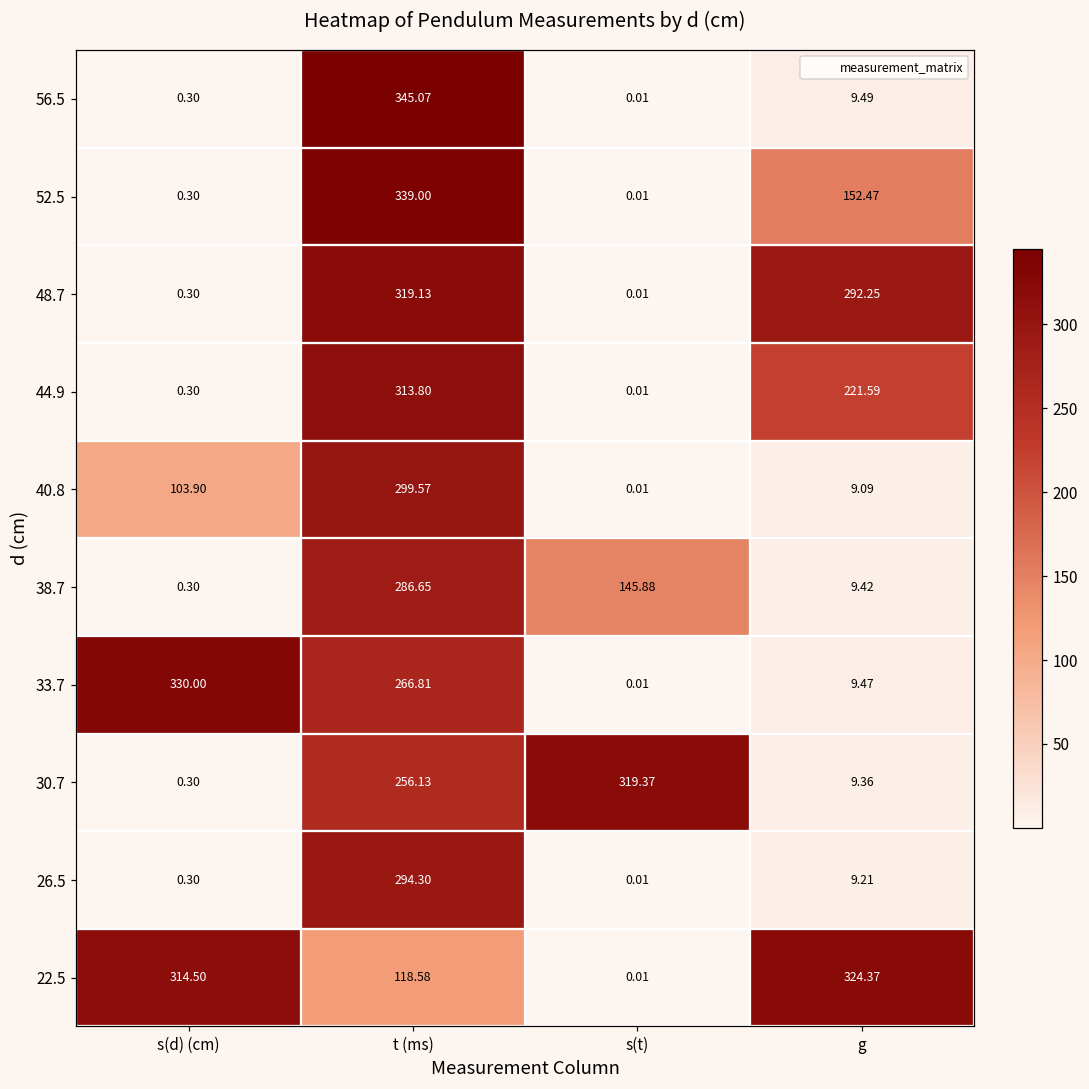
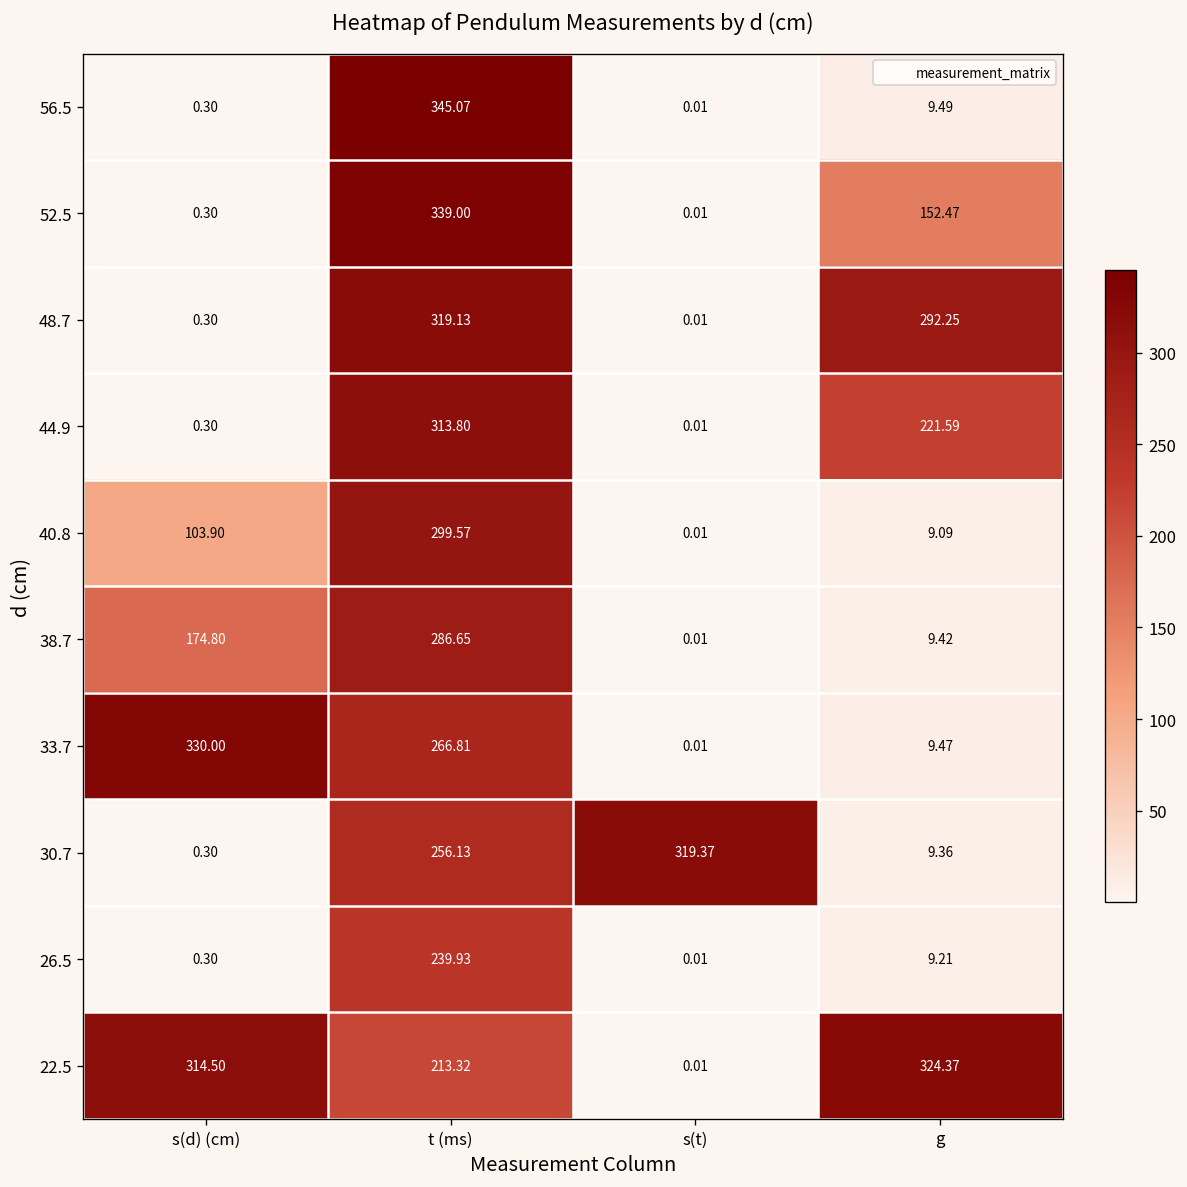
  {
    "56.5": {
      "s(d) (cm)": 0.30,
      "t (ms)": 345.07,
      "s(t)": 0.01,
      "g": 9.49
    },
    "52.5": {
      "s(d) (cm)": 0.30,
      "t (ms)": 339.00,
      "s(t)": 0.01,
      "g": 152.47
    },
    "48.7": {
      "s(d) (cm)": 0.30,
      "t (ms)": 319.13,
      "s(t)": 0.01,
      "g": 292.25
    },
    "44.9": {
      "s(d) (cm)": 0.30,
      "t (ms)": 313.80,
      "s(t)": 0.01,
      "g": 221.59
    },
    "40.8": {
      "s(d) (cm)": 103.90,
      "t (ms)": 299.57,
      "s(t)": 0.01,
      "g": 9.09
    },
    "38.7": {
-     "s(d) (cm)": 0.30,
+     "s(d) (cm)": 174.80,
      "t (ms)": 286.65,
-     "s(t)": 145.88,
+     "s(t)": 0.01,
      "g": 9.42
    },
    "33.7": {
      "s(d) (cm)": 330.00,
      "t (ms)": 266.81,
      "s(t)": 0.01,
      "g": 9.47
    },
    "30.7": {
      "s(d) (cm)": 0.30,
      "t (ms)": 256.13,
      "s(t)": 319.37,
      "g": 9.36
    },
    "26.5": {
      "s(d) (cm)": 0.30,
-     "t (ms)": 294.30,
+     "t (ms)": 239.93,
      "s(t)": 0.01,
      "g": 9.21
    },
    "22.5": {
      "s(d) (cm)": 314.50,
-     "t (ms)": 118.58,
+     "t (ms)": 213.32,
      "s(t)": 0.01,
      "g": 324.37
    }
  }
